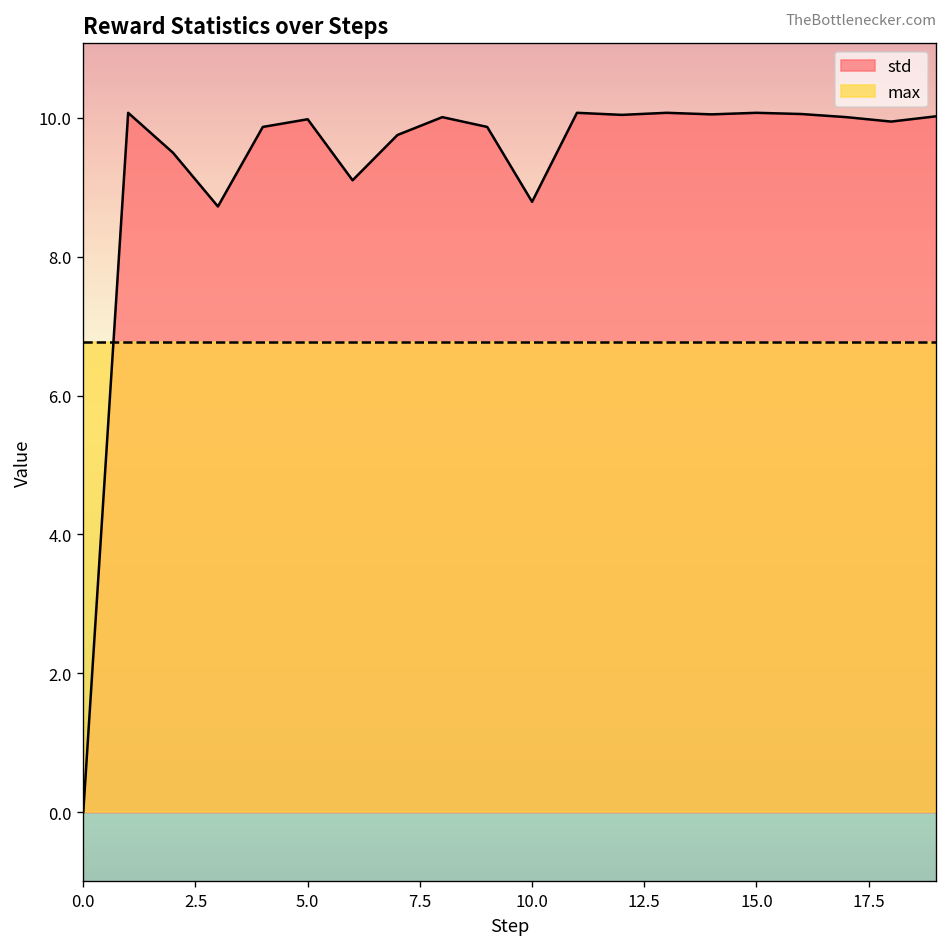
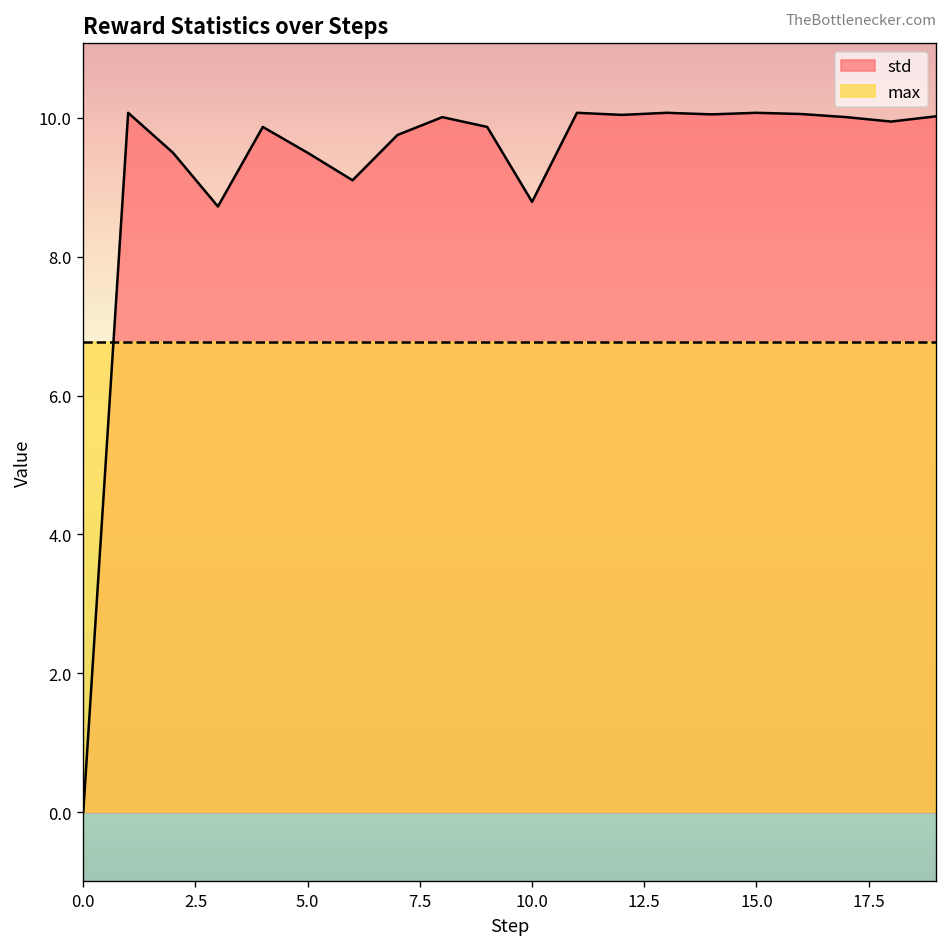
  {
    "std": {
      "0.0": 0.0,
-     "5.0": 10.0,
+     "5.0": 9.5,
      "10.0": 8.8,
      "15.0": 10.1
    },
    "max": {
      "0.0": 6.8,
      "5.0": 6.8,
      "10.0": 6.8,
      "15.0": 6.8
    }
  }
